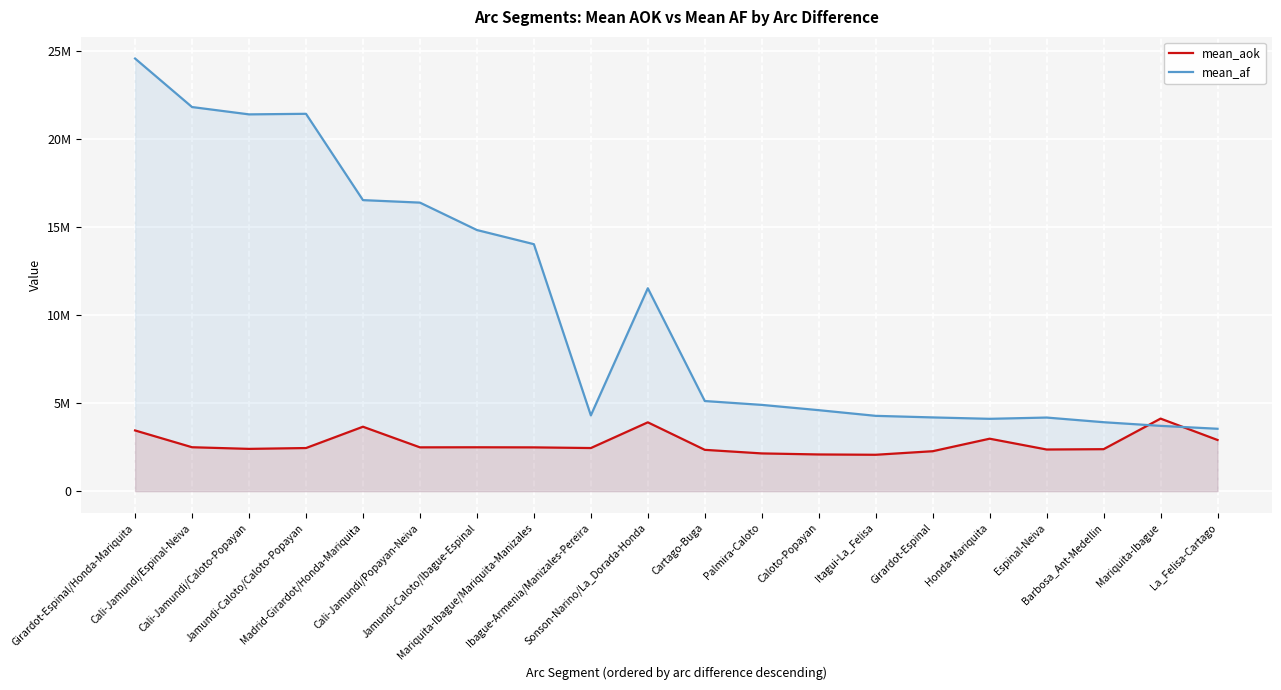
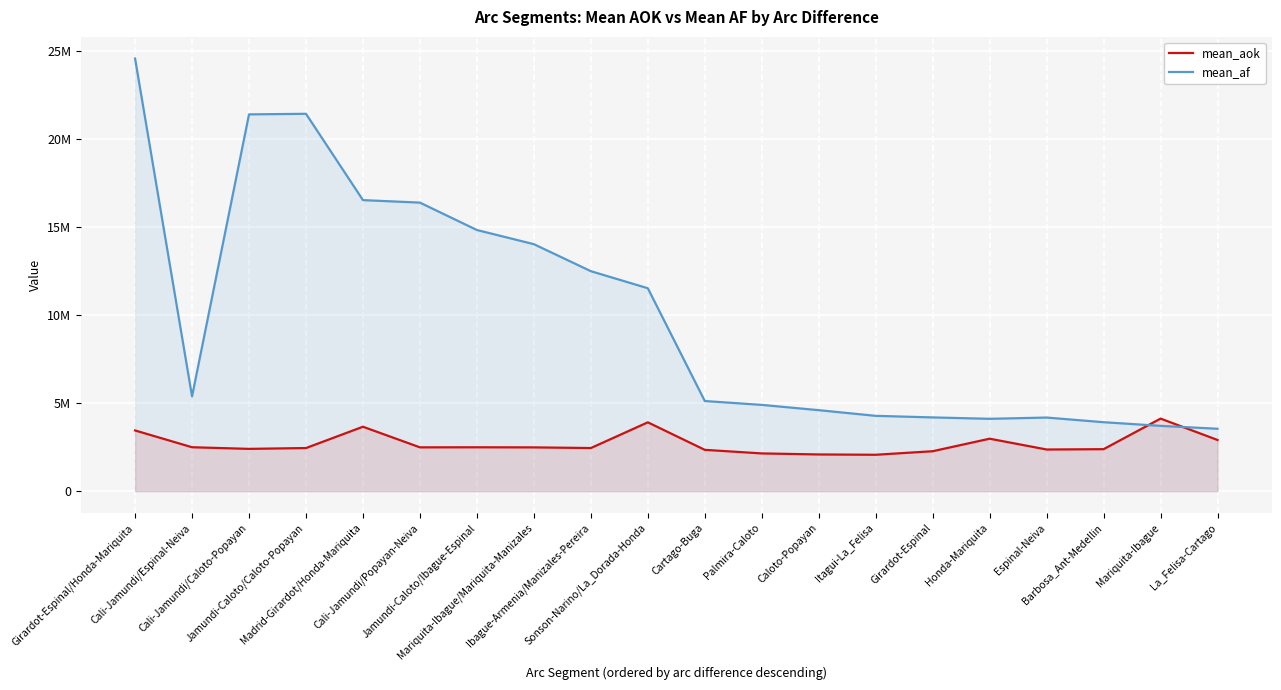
  {
    "mean_aok": {
      "Girardot-Espinal/Honda-Mariquita": 3400000,
      "Cali-Jamundi/Espinal-Neiva": 2500000,
      "Cali-Jamundi/Caloto-Popayan": 2400000,
      "Jamundi-Caloto/Caloto-Popayan": 2400000,
      "Madrid-Girardot/Honda-Mariquita": 3700000,
      "Cali-Jamundi/Popayan-Neiva": 2500000,
      "Jamundi-Caloto/Ibague-Espinal": 2500000,
      "Mariquita-Ibague/Mariquita-Manizales": 2500000,
      "Ibague-Armenia/Manizales-Pereira": 2400000,
      "Sonson-Narino/La_Dorada-Honda": 3900000,
      "Cartago-Buga": 2300000,
      "Palmira-Caloto": 2100000,
      "Caloto-Popayan": 2100000,
      "Itagui-La_Felisa": 2100000,
      "Girardot-Espinal": 2300000,
      "Honda-Mariquita": 3000000,
      "Espinal-Neiva": 2400000,
      "Barbosa_Ant-Medellin": 2400000,
      "Mariquita-Ibague": 4100000,
      "La_Felisa-Cartago": 2900000
    },
    "mean_af": {
      "Girardot-Espinal/Honda-Mariquita": 24500000,
-     "Cali-Jamundi/Espinal-Neiva": 21800000,
+     "Cali-Jamundi/Espinal-Neiva": 5400000,
      "Cali-Jamundi/Caloto-Popayan": 21400000,
      "Jamundi-Caloto/Caloto-Popayan": 21400000,
      "Madrid-Girardot/Honda-Mariquita": 16500000,
      "Cali-Jamundi/Popayan-Neiva": 16400000,
      "Jamundi-Caloto/Ibague-Espinal": 14800000,
      "Mariquita-Ibague/Mariquita-Manizales": 14000000,
-     "Ibague-Armenia/Manizales-Pereira": 4300000,
+     "Ibague-Armenia/Manizales-Pereira": 12500000,
      "Sonson-Narino/La_Dorada-Honda": 11500000,
      "Cartago-Buga": 5100000,
      "Palmira-Caloto": 4900000,
      "Caloto-Popayan": 4600000,
      "Itagui-La_Felisa": 4300000,
      "Girardot-Espinal": 4200000,
      "Honda-Mariquita": 4100000,
      "Espinal-Neiva": 4200000,
      "Barbosa_Ant-Medellin": 3900000,
      "Mariquita-Ibague": 3700000,
      "La_Felisa-Cartago": 3500000
    }
  }
